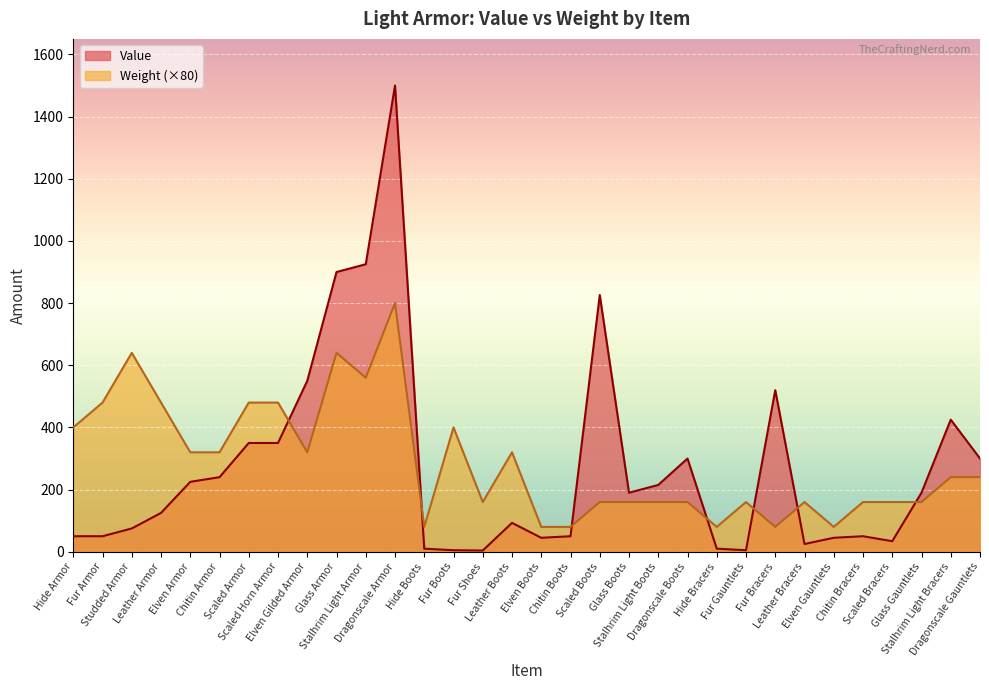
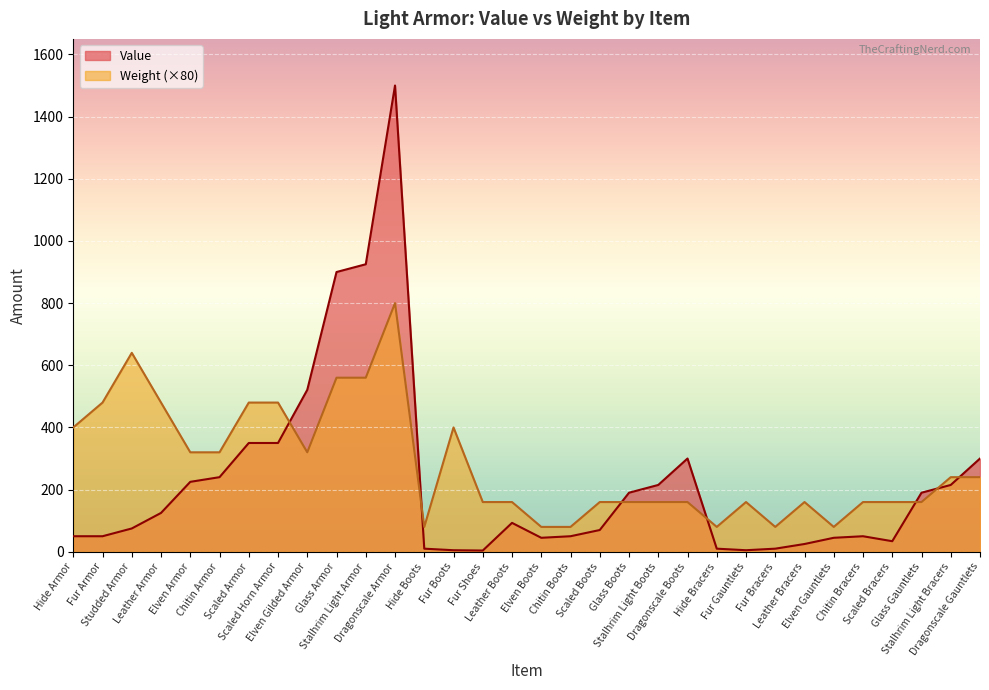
  {
    "Value": {
      "Hide Armor": 50,
      "Fur Armor": 50,
      "Studded Armor": 80,
      "Leather Armor": 130,
      "Elven Armor": 230,
      "Chitin Armor": 240,
      "Scaled Armor": 350,
      "Scaled Horn Armor": 350,
-     "Elven Gilded Armor": 550,
+     "Elven Gilded Armor": 520,
      "Glass Armor": 900,
      "Stalhrim Light Armor": 930,
      "Dragonscale Armor": 1500,
      "Hide Boots": 10,
      "Fur Boots": 10,
      "Fur Shoes": 0,
      "Leather Boots": 90,
      "Elven Boots": 50,
      "Chitin Boots": 50,
-     "Scaled Boots": 830,
+     "Scaled Boots": 70,
      "Glass Boots": 190,
      "Stalhrim Light Boots": 220,
      "Dragonscale Boots": 300,
      "Hide Bracers": 10,
      "Fur Gauntlets": 10,
-     "Fur Bracers": 520,
+     "Fur Bracers": 10,
      "Leather Bracers": 30,
      "Elven Gauntlets": 50,
      "Chitin Bracers": 50,
      "Scaled Bracers": 30,
      "Glass Gauntlets": 190,
-     "Stalhrim Light Bracers": 430,
+     "Stalhrim Light Bracers": 220,
      "Dragonscale Gauntlets": 300
    },
    "Weight (×80)": {
      "Hide Armor": 400,
      "Fur Armor": 480,
      "Studded Armor": 640,
      "Leather Armor": 480,
      "Elven Armor": 320,
      "Chitin Armor": 320,
      "Scaled Armor": 480,
      "Scaled Horn Armor": 480,
      "Elven Gilded Armor": 320,
-     "Glass Armor": 640,
+     "Glass Armor": 560,
      "Stalhrim Light Armor": 560,
      "Dragonscale Armor": 800,
      "Hide Boots": 80,
      "Fur Boots": 400,
      "Fur Shoes": 160,
-     "Leather Boots": 320,
+     "Leather Boots": 160,
      "Elven Boots": 80,
      "Chitin Boots": 80,
      "Scaled Boots": 160,
      "Glass Boots": 160,
      "Stalhrim Light Boots": 160,
      "Dragonscale Boots": 160,
      "Hide Bracers": 80,
      "Fur Gauntlets": 160,
      "Fur Bracers": 80,
      "Leather Bracers": 160,
      "Elven Gauntlets": 80,
      "Chitin Bracers": 160,
      "Scaled Bracers": 160,
      "Glass Gauntlets": 160,
      "Stalhrim Light Bracers": 240,
      "Dragonscale Gauntlets": 240
    }
  }
